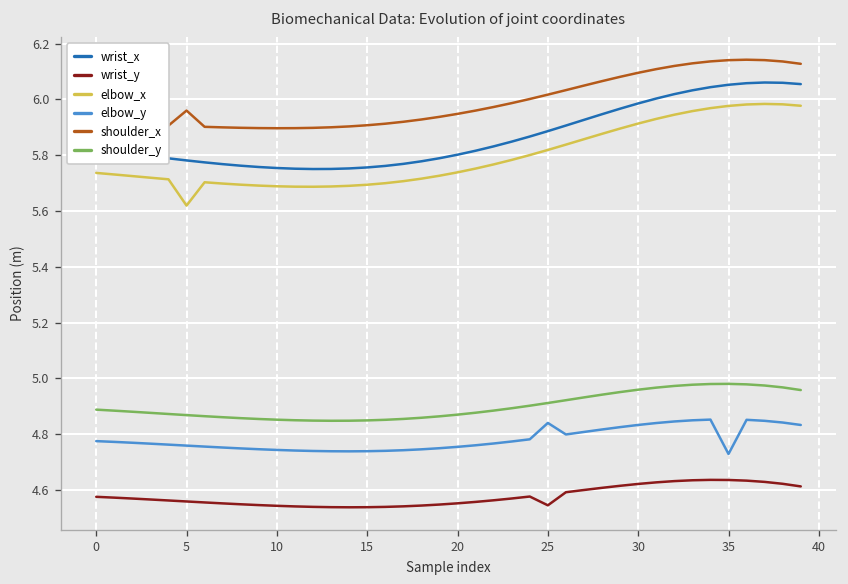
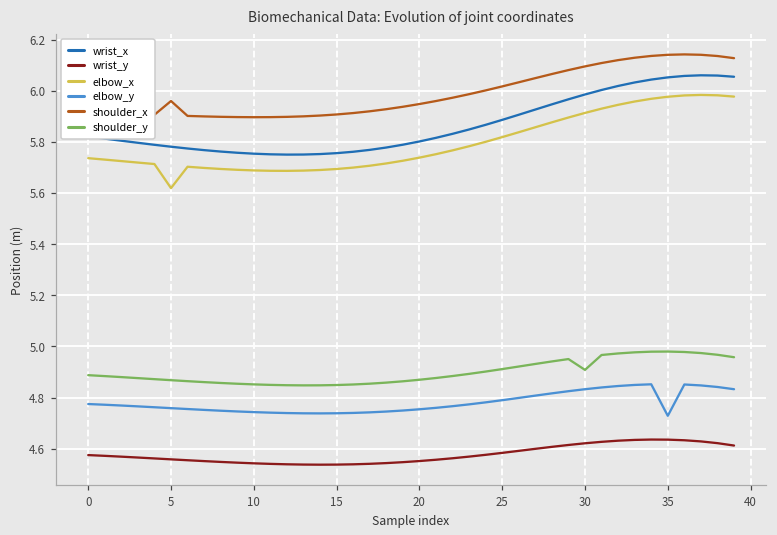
  {
    "wrist_x": {
      "5": 5.78,
      "10": 5.75,
      "15": 5.76,
      "20": 5.80,
      "25": 5.89,
      "30": 5.99,
      "35": 6.05
    },
    "wrist_y": {
      "0": 4.58,
      "5": 4.56,
      "10": 4.54,
      "15": 4.54,
      "20": 4.55,
-     "25": 4.54,
+     "25": 4.58,
      "30": 4.62,
      "35": 4.64
    },
    "elbow_x": {
      "0": 5.74,
      "5": 5.62,
      "10": 5.69,
      "15": 5.69,
      "20": 5.74,
      "25": 5.82,
      "30": 5.91,
      "35": 5.98
    },
    "elbow_y": {
      "0": 4.78,
      "5": 4.76,
      "10": 4.74,
      "15": 4.74,
      "20": 4.75,
-     "25": 4.84,
+     "25": 4.79,
      "30": 4.83,
      "35": 4.73
    },
    "shoulder_x": {
      "5": 5.96,
      "10": 5.90,
      "15": 5.91,
      "20": 5.95,
      "25": 6.02,
      "30": 6.10,
      "35": 6.14
    },
    "shoulder_y": {
      "0": 4.89,
      "5": 4.87,
      "10": 4.85,
      "15": 4.85,
      "20": 4.87,
      "25": 4.91,
-     "30": 4.96,
+     "30": 4.91,
      "35": 4.98
    }
  }
